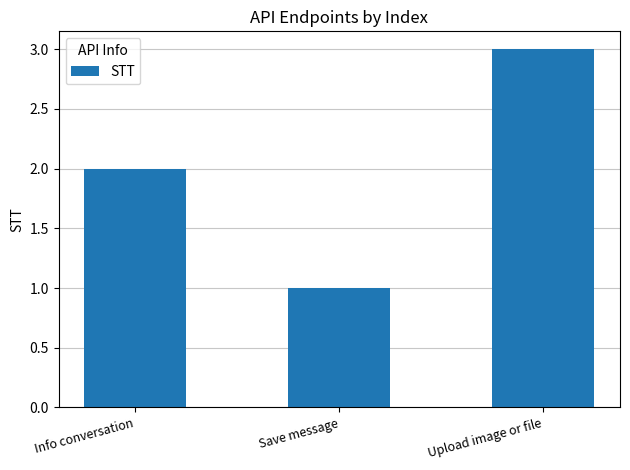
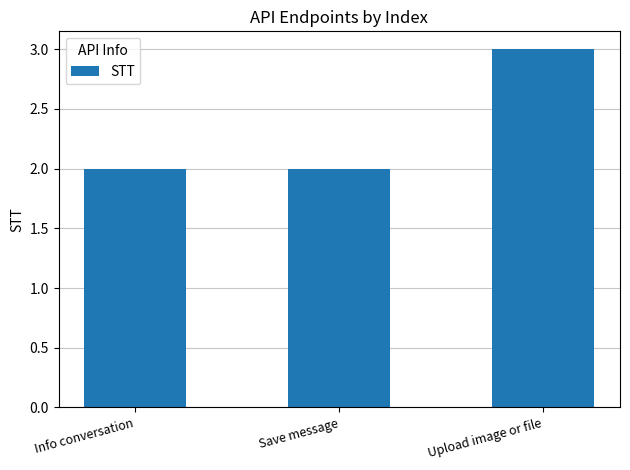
  {
    "Info conversation": 2,
-   "Save message": 1,
+   "Save message": 2,
    "Upload image or file": 3
  }
